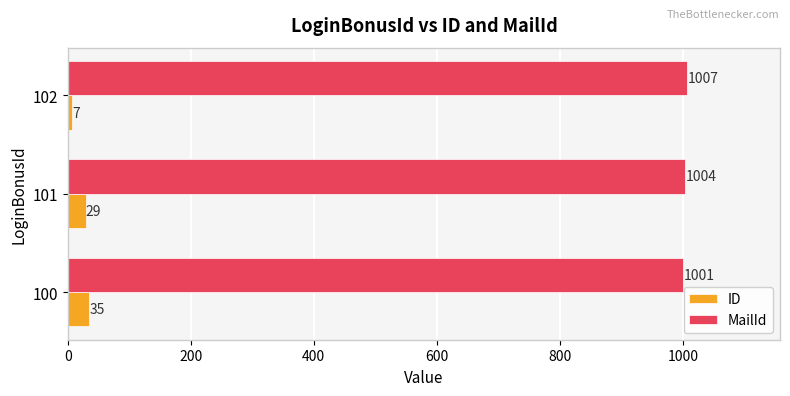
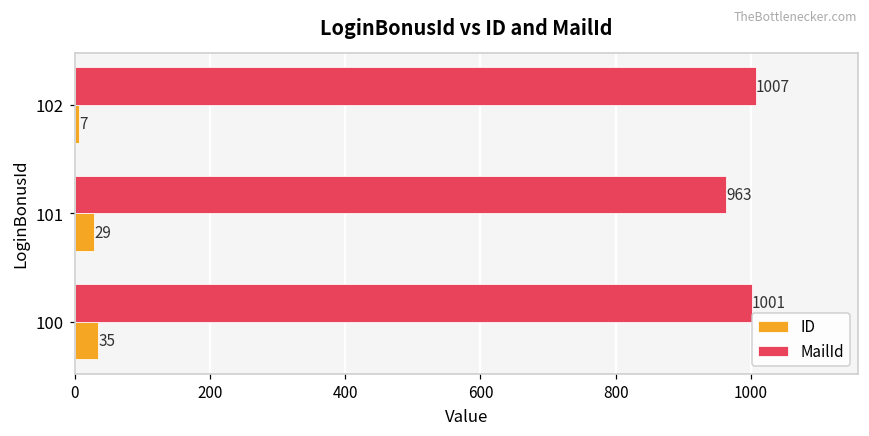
  {
    "ID": {
      "102": 7,
      "101": 29,
      "100": 35
    },
    "MailId": {
      "102": 1007,
-     "101": 1004,
+     "101": 963,
      "100": 1001
    }
  }
